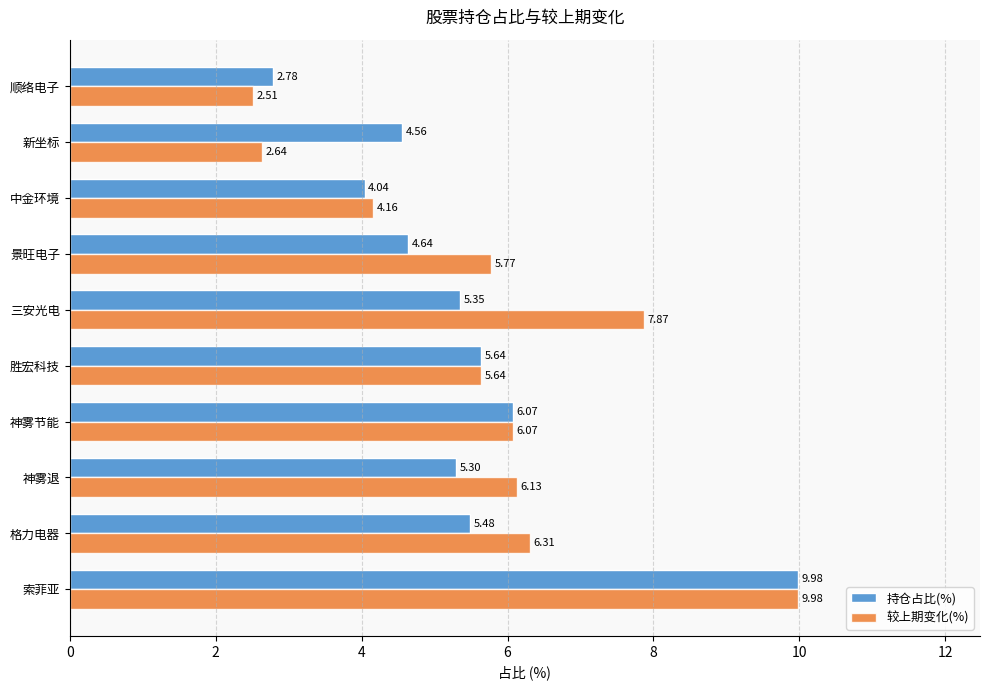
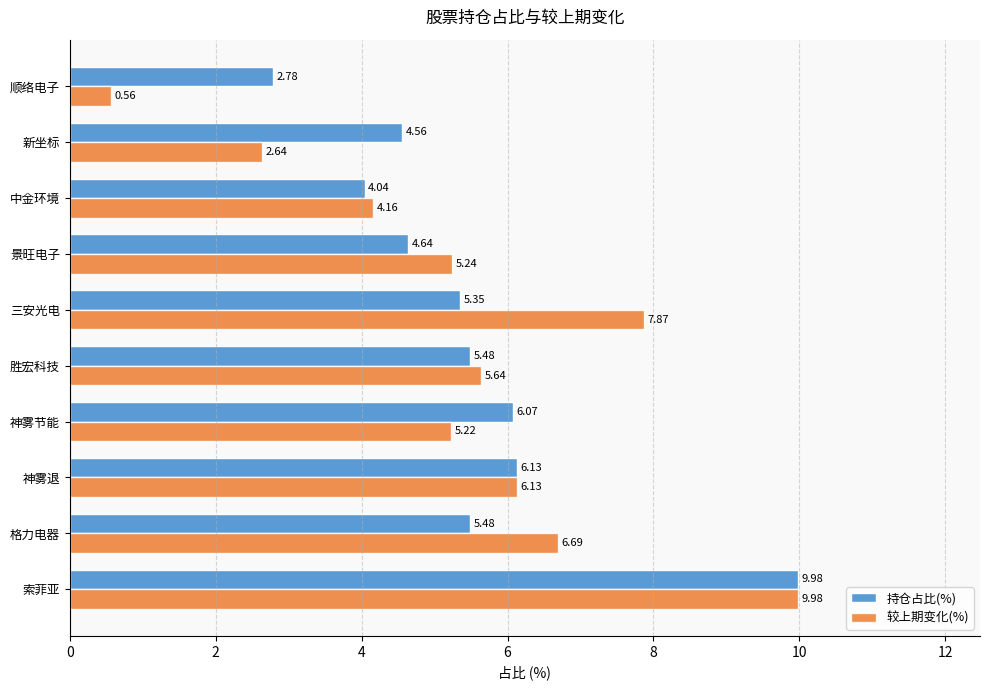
  {
    "持仓占比(%)": {
      "顺络电子": 2.78,
      "新坐标": 4.56,
      "中金环境": 4.04,
      "景旺电子": 4.64,
      "三安光电": 5.35,
-     "胜宏科技": 5.64,
+     "胜宏科技": 5.48,
      "神雾节能": 6.07,
-     "神雾退": 5.30,
+     "神雾退": 6.13,
      "格力电器": 5.48,
      "索菲亚": 9.98
    },
    "较上期变化(%)": {
-     "顺络电子": 2.51,
+     "顺络电子": 0.56,
      "新坐标": 2.64,
      "中金环境": 4.16,
-     "景旺电子": 5.77,
+     "景旺电子": 5.24,
      "三安光电": 7.87,
      "胜宏科技": 5.64,
-     "神雾节能": 6.07,
+     "神雾节能": 5.22,
      "神雾退": 6.13,
-     "格力电器": 6.31,
+     "格力电器": 6.69,
      "索菲亚": 9.98
    }
  }
